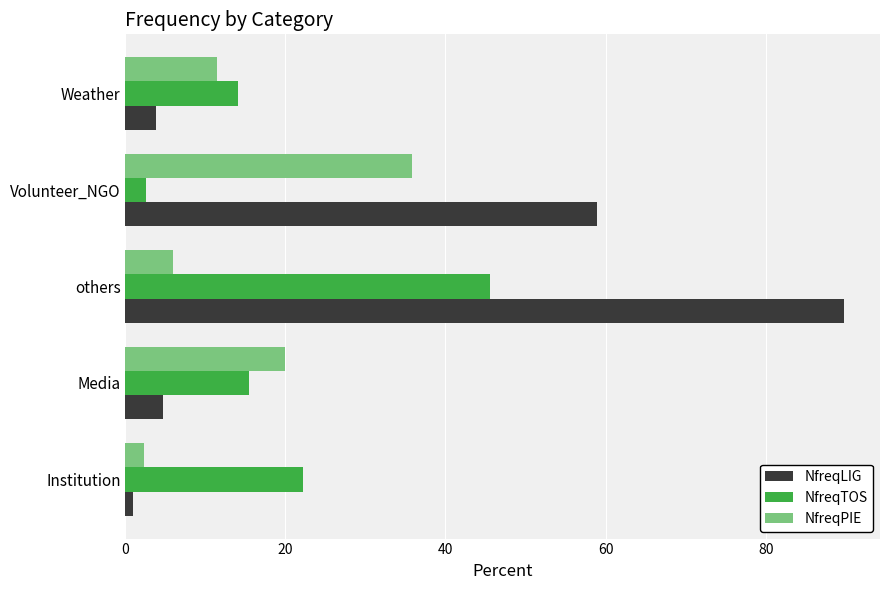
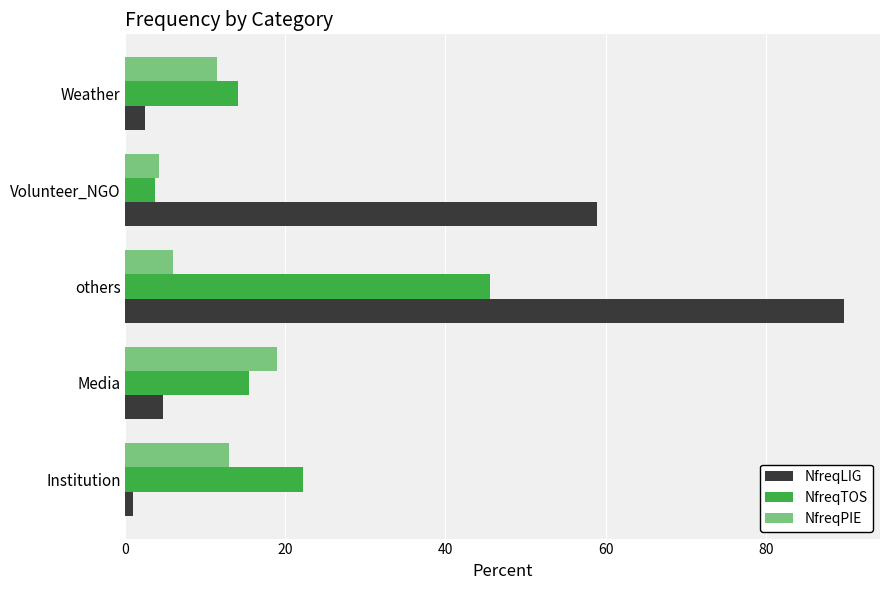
  {
    "NfreqLIG": {
-     "Weather": 4,
+     "Weather": 2,
      "Volunteer_NGO": 59,
      "others": 90,
      "Media": 5,
      "Institution": 1
    },
    "NfreqTOS": {
      "Weather": 14,
-     "Volunteer_NGO": 3,
+     "Volunteer_NGO": 4,
      "others": 46,
      "Media": 15,
      "Institution": 22
    },
    "NfreqPIE": {
      "Weather": 12,
-     "Volunteer_NGO": 36,
+     "Volunteer_NGO": 4,
      "others": 6,
-     "Media": 20,
-     "Institution": 2
+     "Media": 19,
+     "Institution": 13
    }
  }
